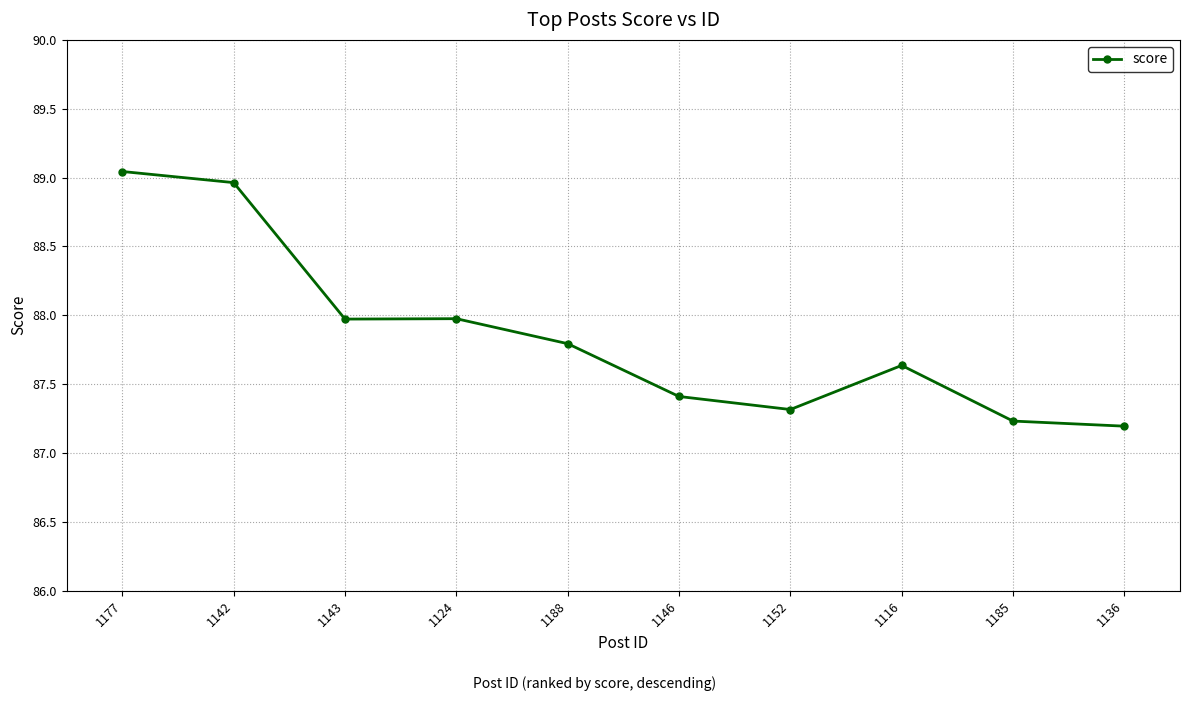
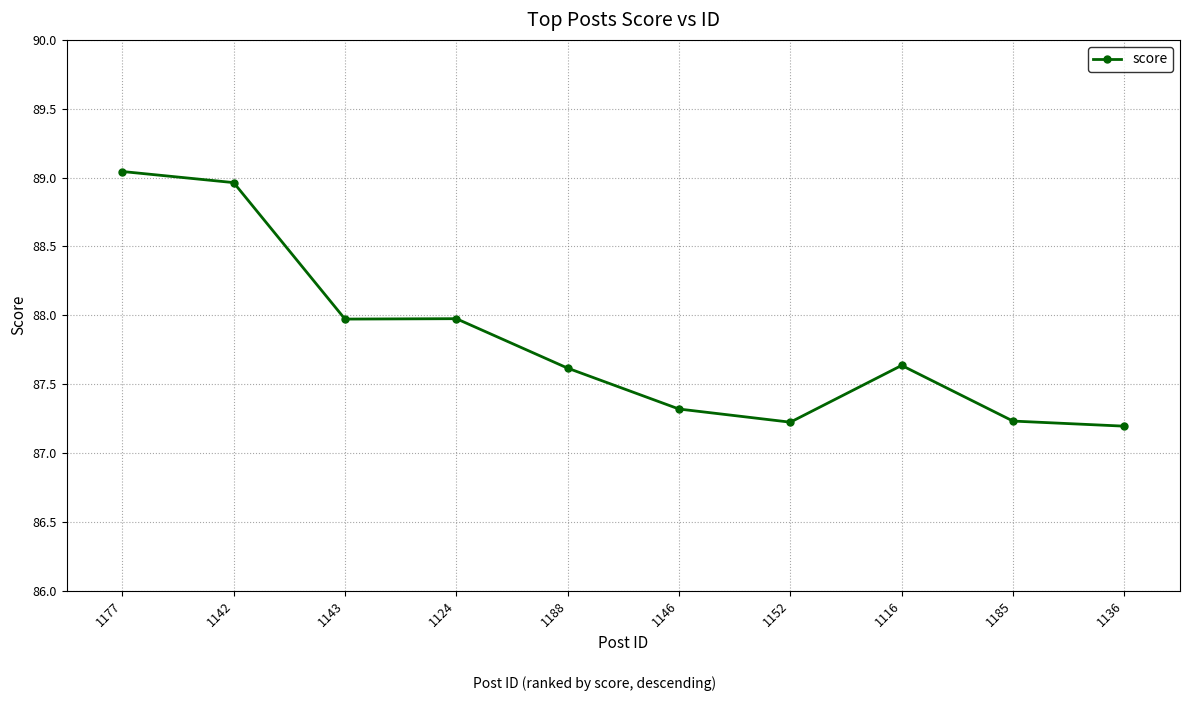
  {
    "1177": 89.04,
    "1142": 88.96,
    "1143": 87.97,
    "1124": 87.98,
-   "1188": 87.79,
-   "1146": 87.41,
-   "1152": 87.32,
+   "1188": 87.62,
+   "1146": 87.32,
+   "1152": 87.22,
    "1116": 87.64,
    "1185": 87.23,
    "1136": 87.20
  }
